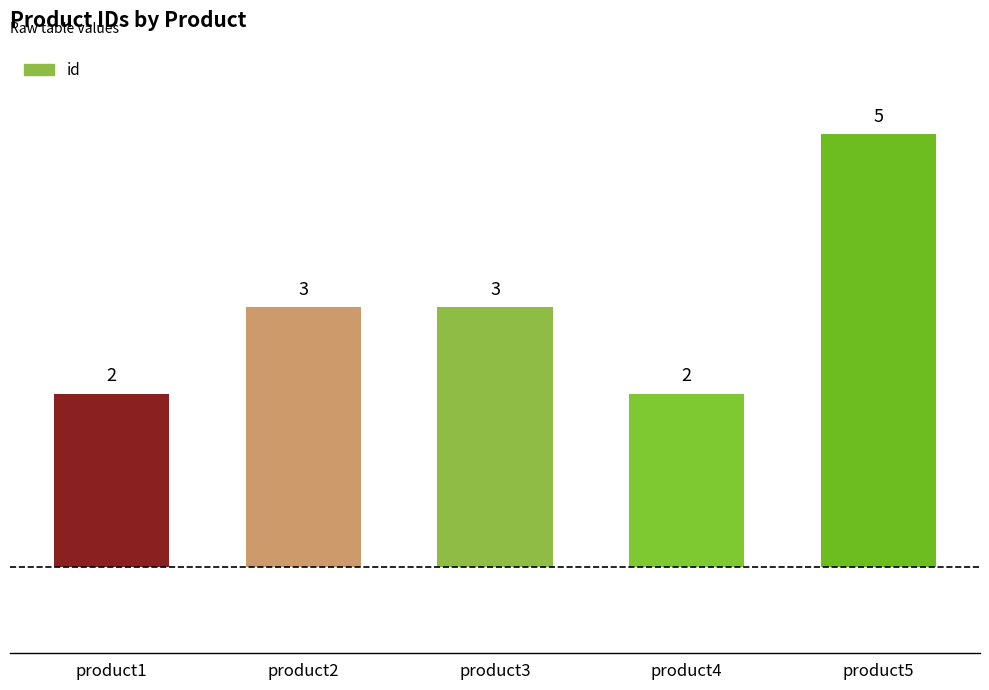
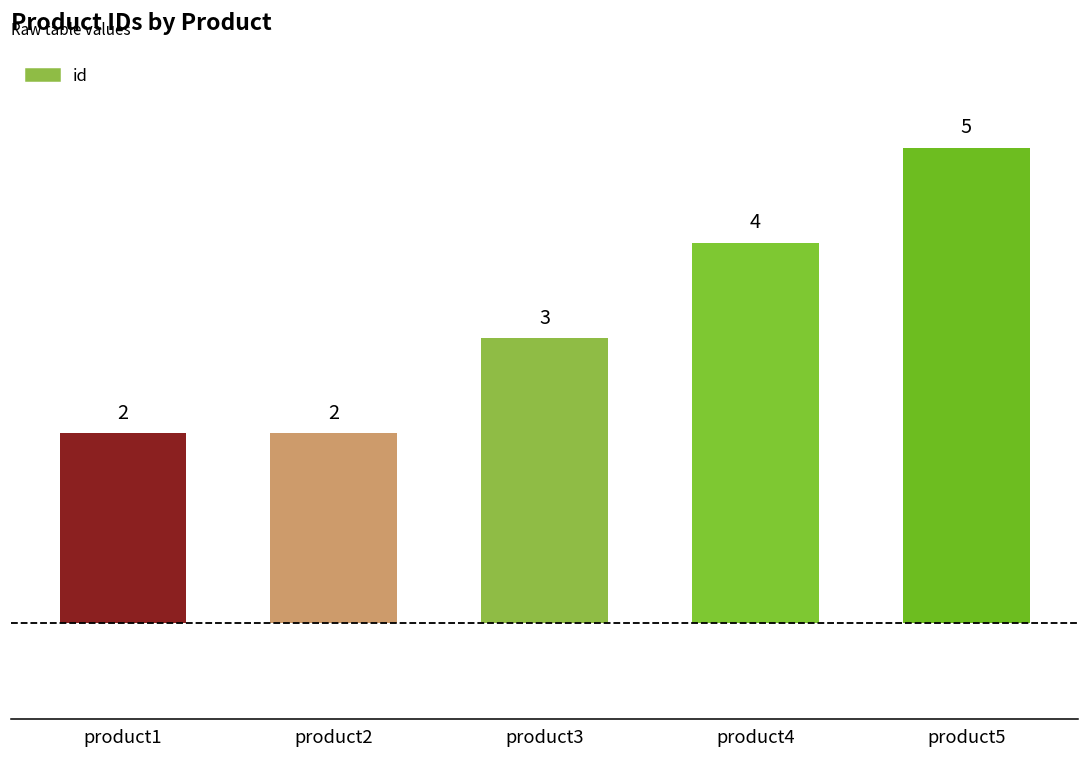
  {
    "product1": 2,
-   "product2": 3,
+   "product2": 2,
    "product3": 3,
-   "product4": 2,
+   "product4": 4,
    "product5": 5
  }
